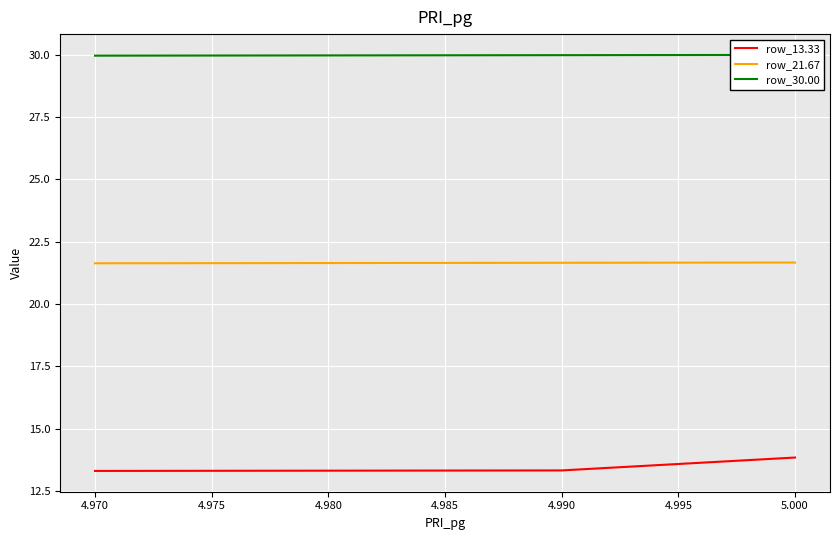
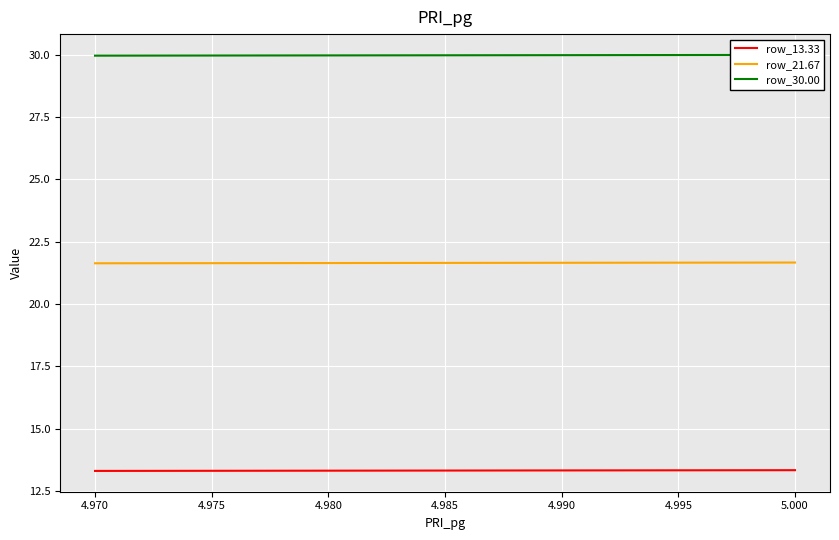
  {
    "row_13.33": {
      "4.970": 13.3,
      "4.980": 13.3,
      "4.990": 13.3,
-     "5.000": 13.8
+     "5.000": 13.3
    },
    "row_21.67": {
      "4.970": 21.6,
      "4.980": 21.6,
      "4.990": 21.7,
      "5.000": 21.7
    },
    "row_30.00": {
      "4.970": 30.0,
      "4.980": 30.0,
      "4.990": 30.0
    }
  }
